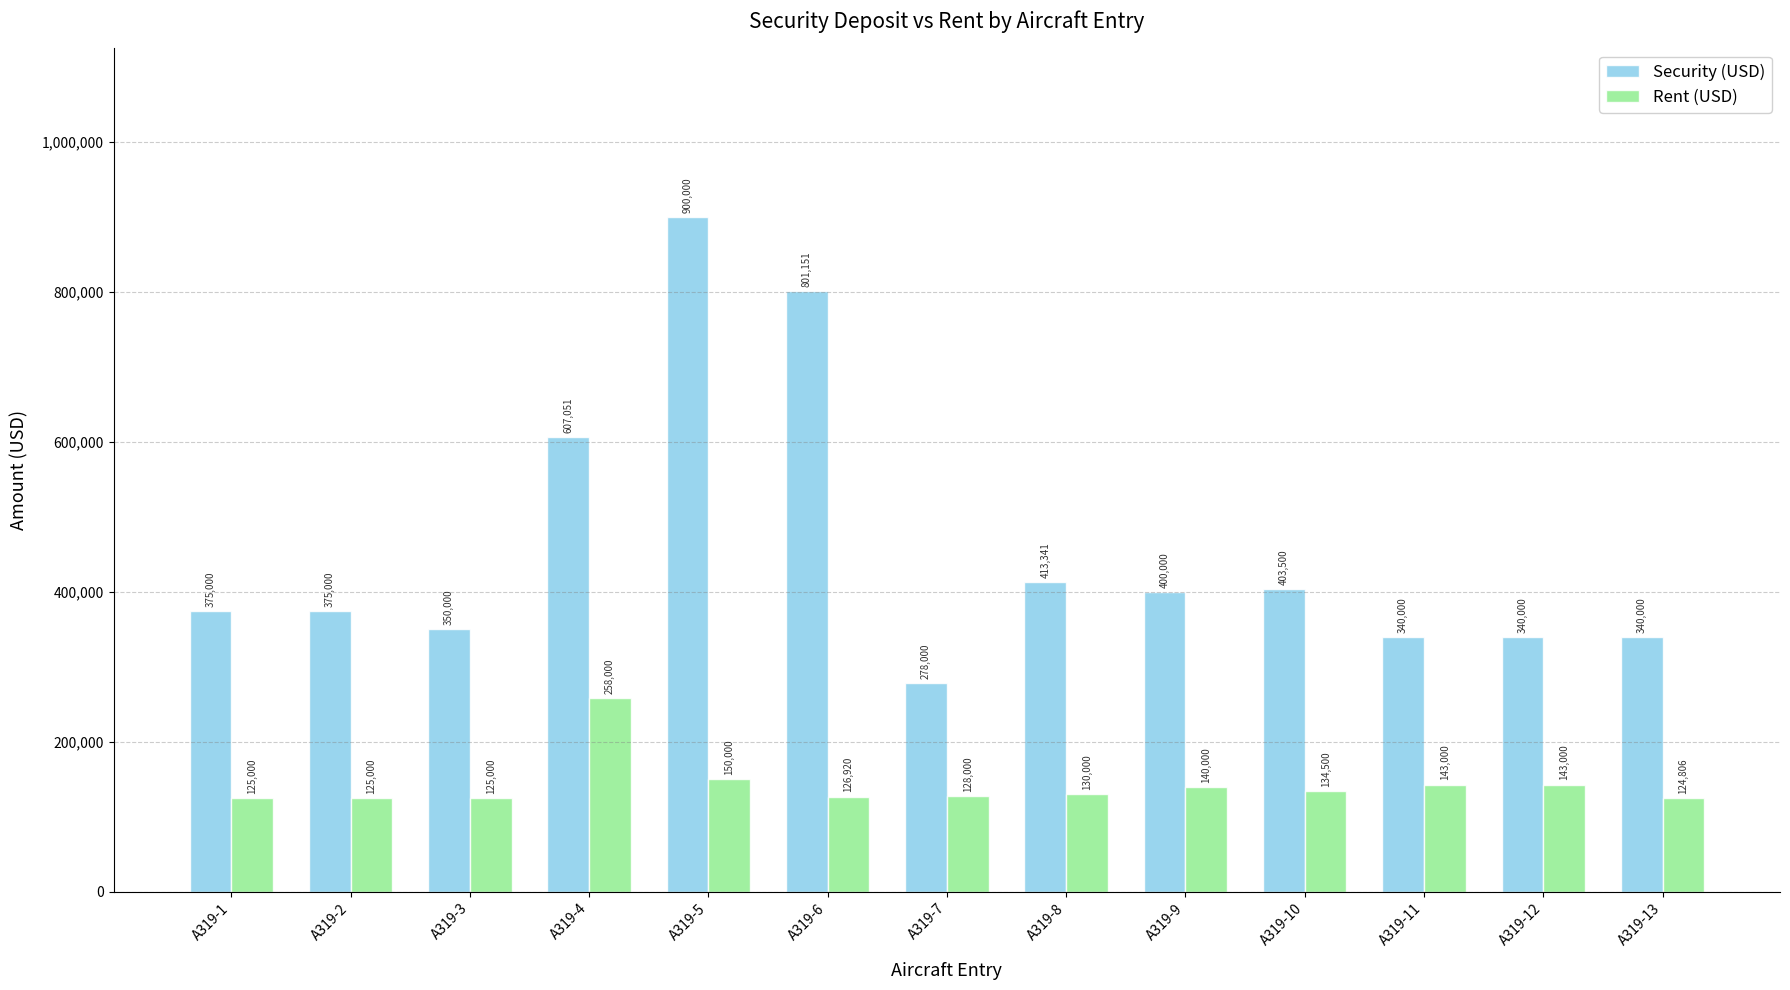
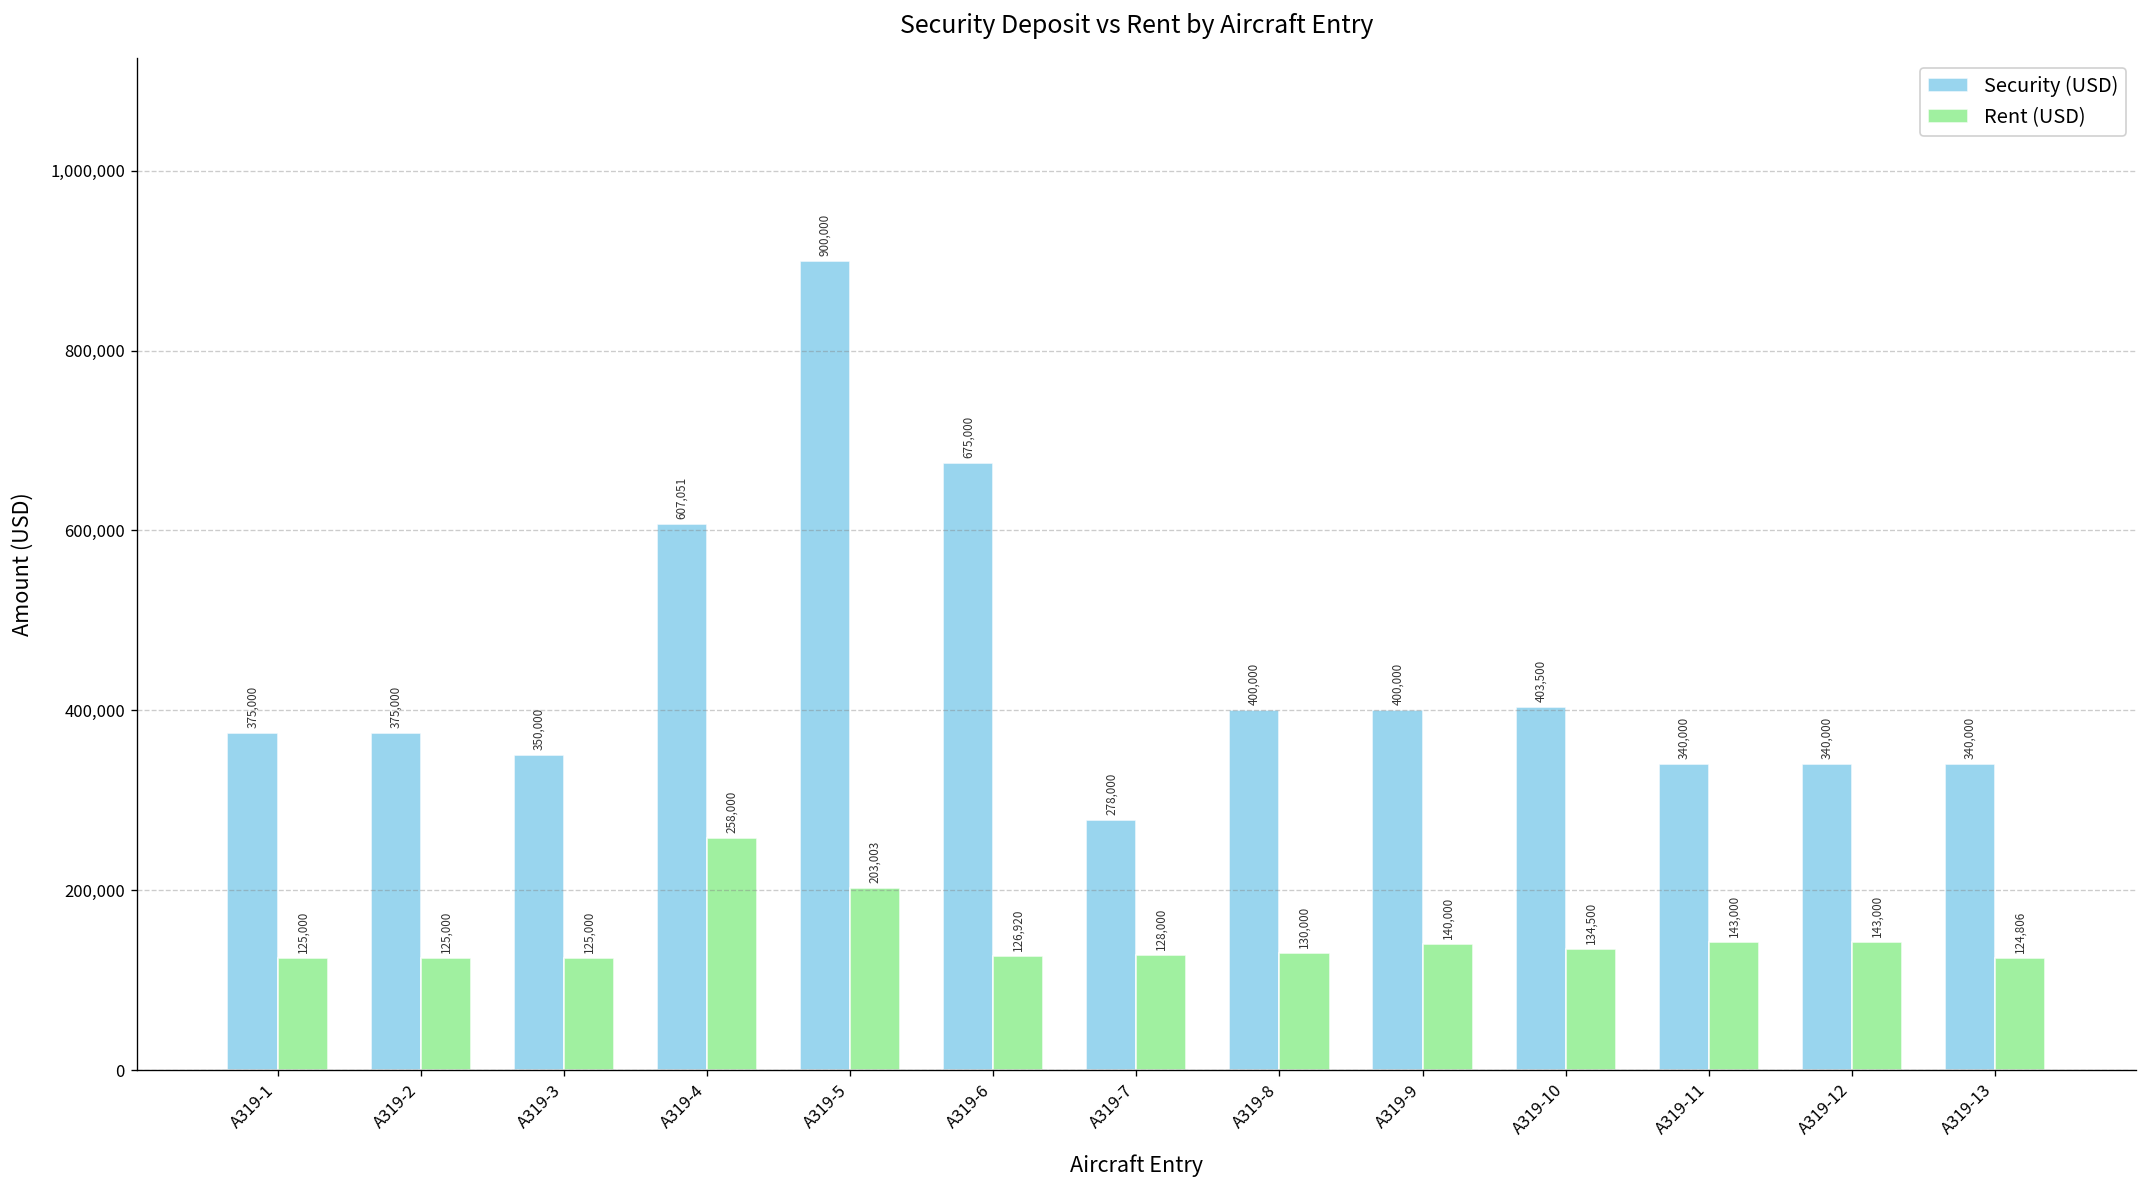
  {
    "Security (USD)": {
      "A319-1": "375,000",
      "A319-2": "375,000",
      "A319-3": "350,000",
      "A319-4": "607,051",
      "A319-5": "900,000",
-     "A319-6": "801,151",
+     "A319-6": "675,000",
      "A319-7": "278,000",
-     "A319-8": "413,341",
+     "A319-8": "400,000",
      "A319-9": "400,000",
      "A319-10": "403,500",
      "A319-11": "340,000",
      "A319-12": "340,000",
      "A319-13": "340,000"
    },
    "Rent (USD)": {
      "A319-1": "125,000",
      "A319-2": "125,000",
      "A319-3": "125,000",
      "A319-4": "258,000",
-     "A319-5": "150,000",
+     "A319-5": "203,003",
      "A319-6": "126,920",
      "A319-7": "128,000",
      "A319-8": "130,000",
      "A319-9": "140,000",
      "A319-10": "134,500",
      "A319-11": "143,000",
      "A319-12": "143,000",
      "A319-13": "124,806"
    }
  }
